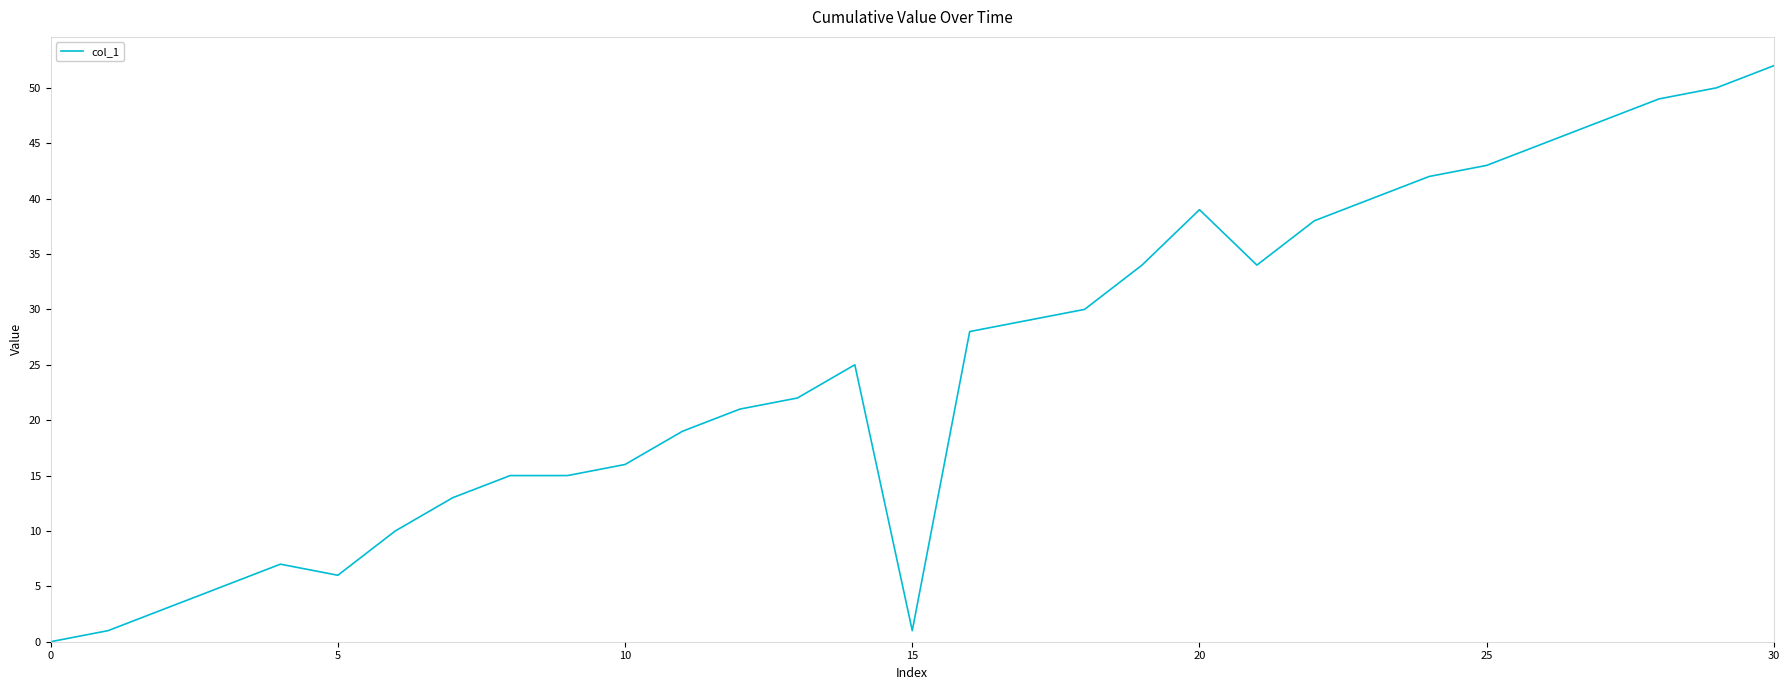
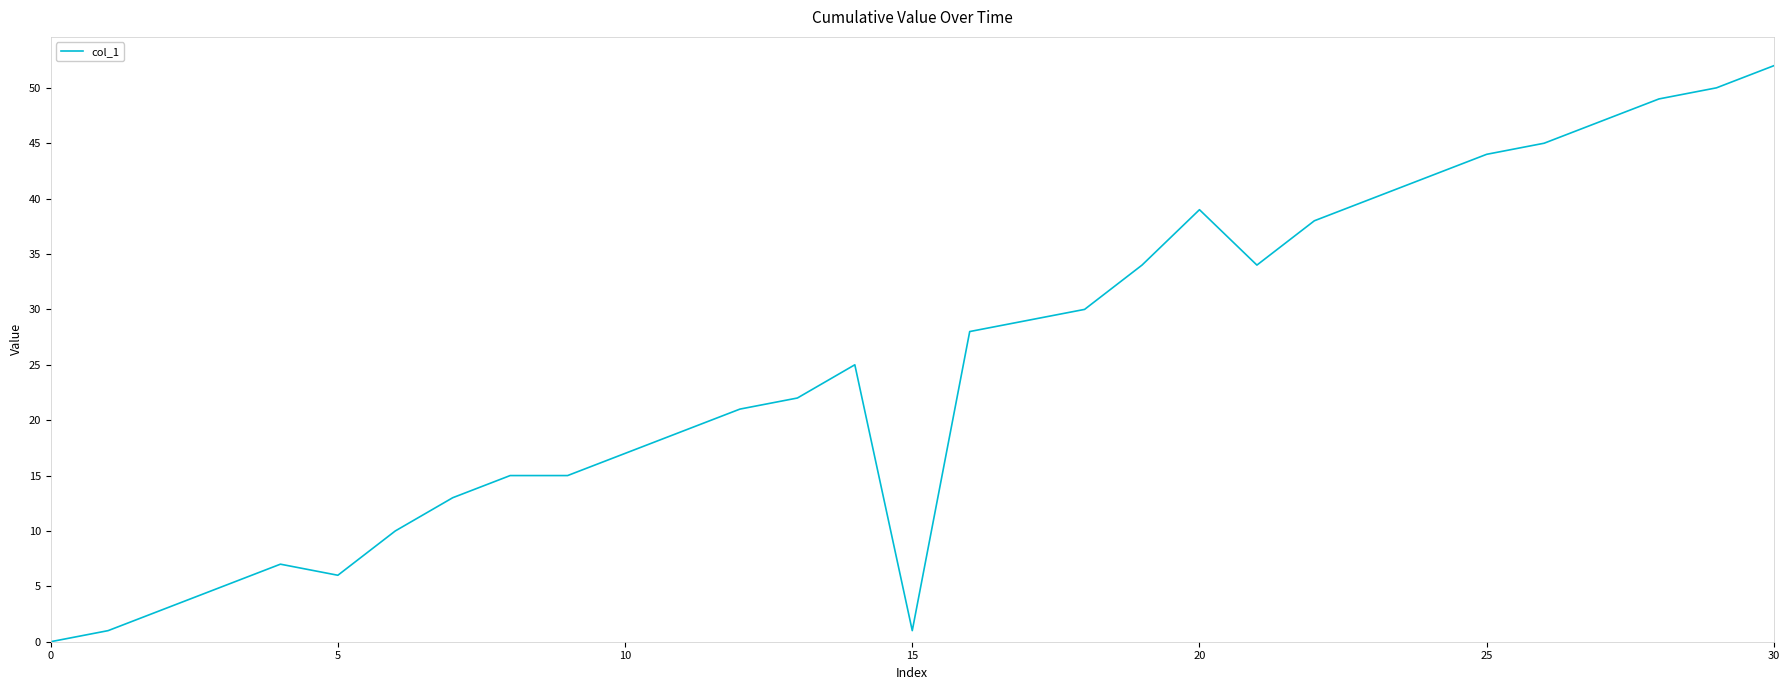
  {
    "0": 0,
    "5": 6,
-   "10": 16,
+   "10": 17,
    "15": 1,
    "20": 39,
-   "25": 43,
+   "25": 44,
    "30": 52
  }
